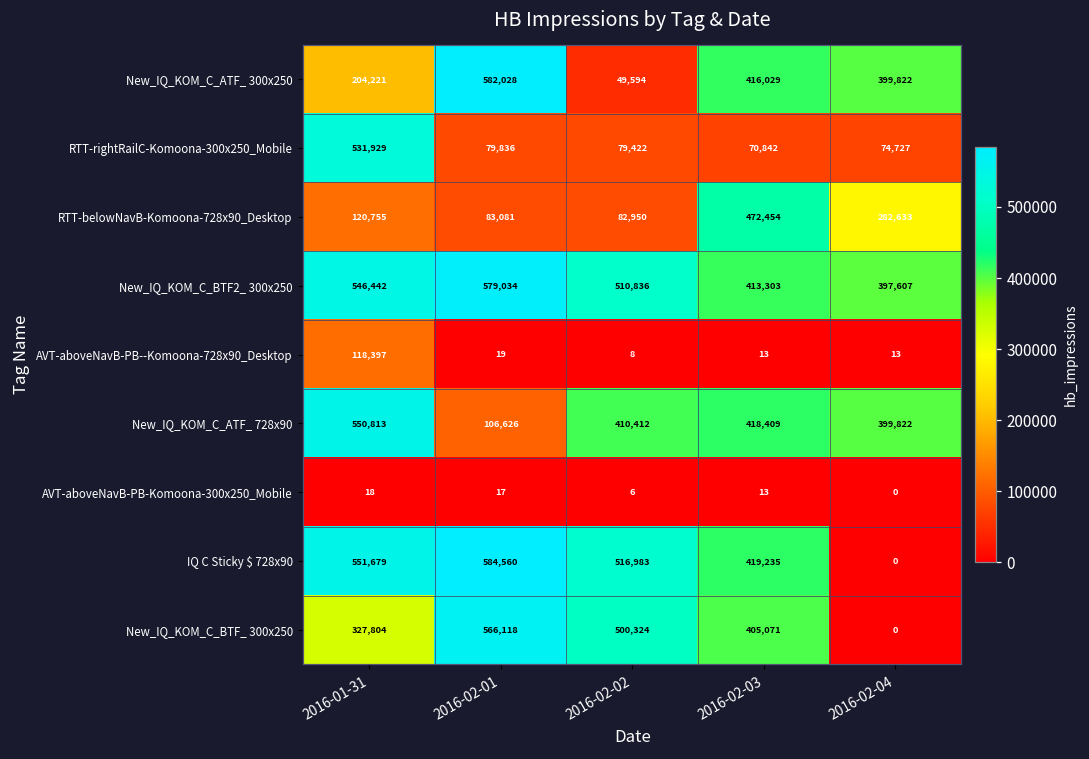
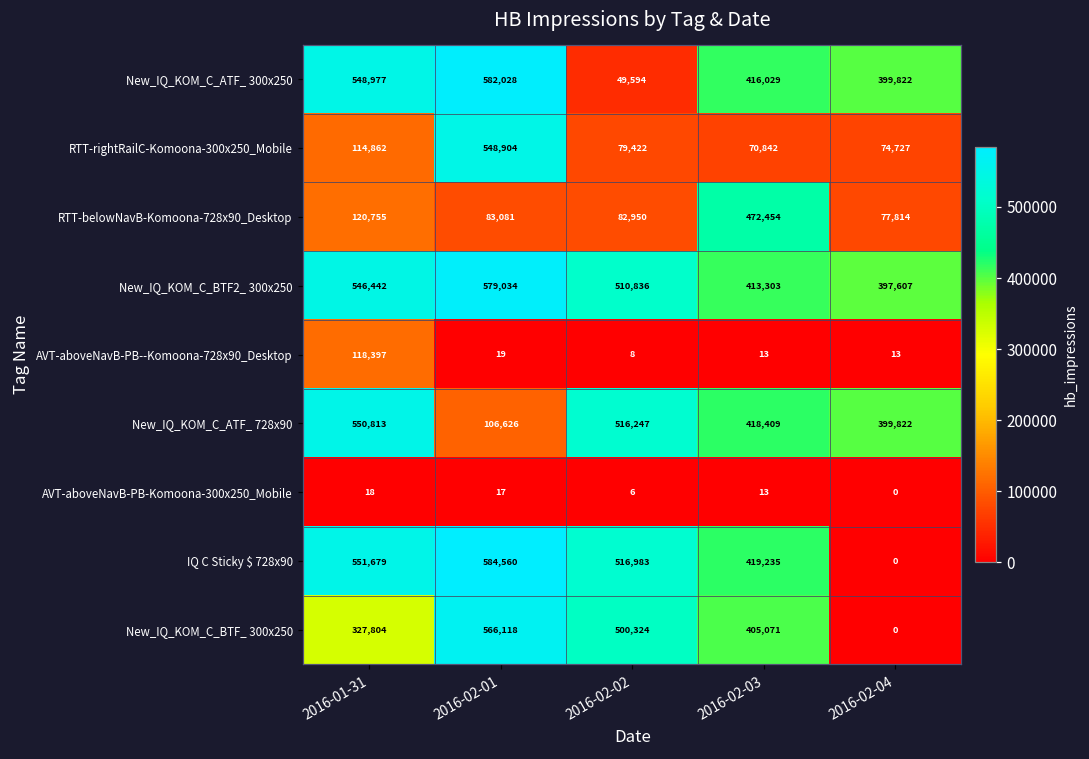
  {
    "New_IQ_KOM_C_ATF_ 300x250": {
-     "2016-01-31": "204,221",
+     "2016-01-31": "548,977",
      "2016-02-01": "582,028",
      "2016-02-02": "49,594",
      "2016-02-03": "416,029",
      "2016-02-04": "399,822"
    },
    "RTT-rightRailC-Komoona-300x250_Mobile": {
-     "2016-01-31": "531,929",
-     "2016-02-01": "79,836",
+     "2016-01-31": "114,862",
+     "2016-02-01": "548,904",
      "2016-02-02": "79,422",
      "2016-02-03": "70,842",
      "2016-02-04": "74,727"
    },
    "RTT-belowNavB-Komoona-728x90_Desktop": {
      "2016-01-31": "120,755",
      "2016-02-01": "83,081",
      "2016-02-02": "82,950",
      "2016-02-03": "472,454",
-     "2016-02-04": "282,633"
+     "2016-02-04": "77,814"
    },
    "New_IQ_KOM_C_BTF2_ 300x250": {
      "2016-01-31": "546,442",
      "2016-02-01": "579,034",
      "2016-02-02": "510,836",
      "2016-02-03": "413,303",
      "2016-02-04": "397,607"
    },
    "AVT-aboveNavB-PB--Komoona-728x90_Desktop": {
      "2016-01-31": "118,397",
      "2016-02-01": "19",
      "2016-02-02": "8",
      "2016-02-03": "13",
      "2016-02-04": "13"
    },
    "New_IQ_KOM_C_ATF_ 728x90": {
      "2016-01-31": "550,813",
      "2016-02-01": "106,626",
-     "2016-02-02": "410,412",
+     "2016-02-02": "516,247",
      "2016-02-03": "418,409",
      "2016-02-04": "399,822"
    },
    "AVT-aboveNavB-PB-Komoona-300x250_Mobile": {
      "2016-01-31": "18",
      "2016-02-01": "17",
      "2016-02-02": "6",
      "2016-02-03": "13",
      "2016-02-04": "0"
    },
    "IQ C Sticky $ 728x90": {
      "2016-01-31": "551,679",
      "2016-02-01": "584,560",
      "2016-02-02": "516,983",
      "2016-02-03": "419,235",
      "2016-02-04": "0"
    },
    "New_IQ_KOM_C_BTF_ 300x250": {
      "2016-01-31": "327,804",
      "2016-02-01": "566,118",
      "2016-02-02": "500,324",
      "2016-02-03": "405,071",
      "2016-02-04": "0"
    }
  }
